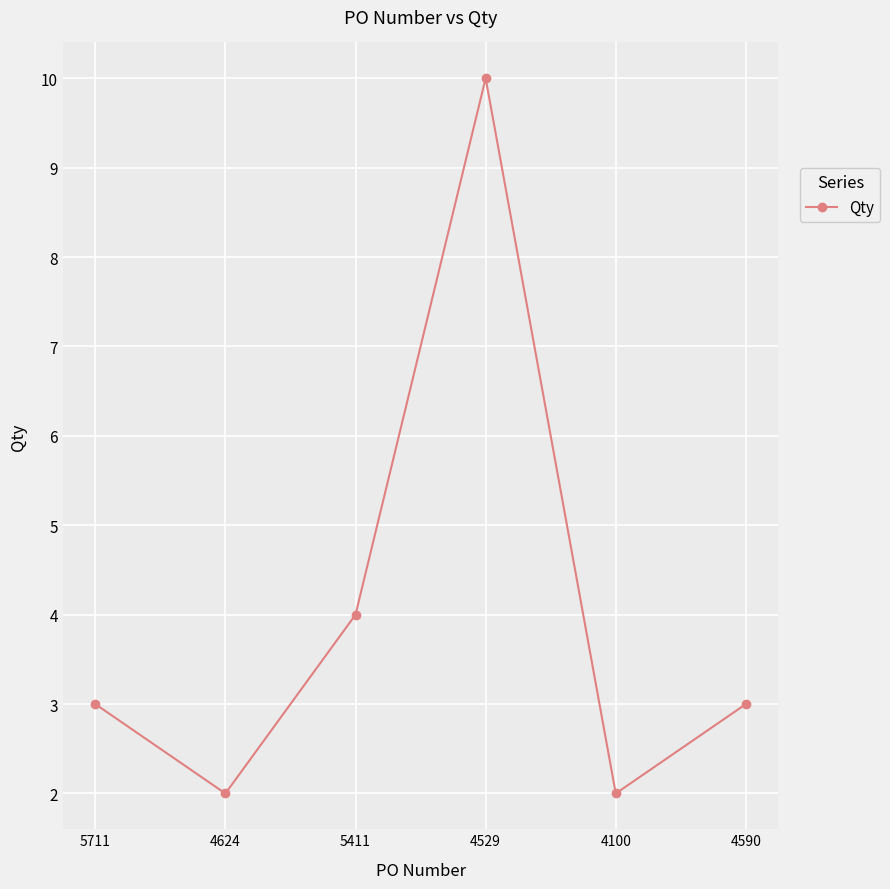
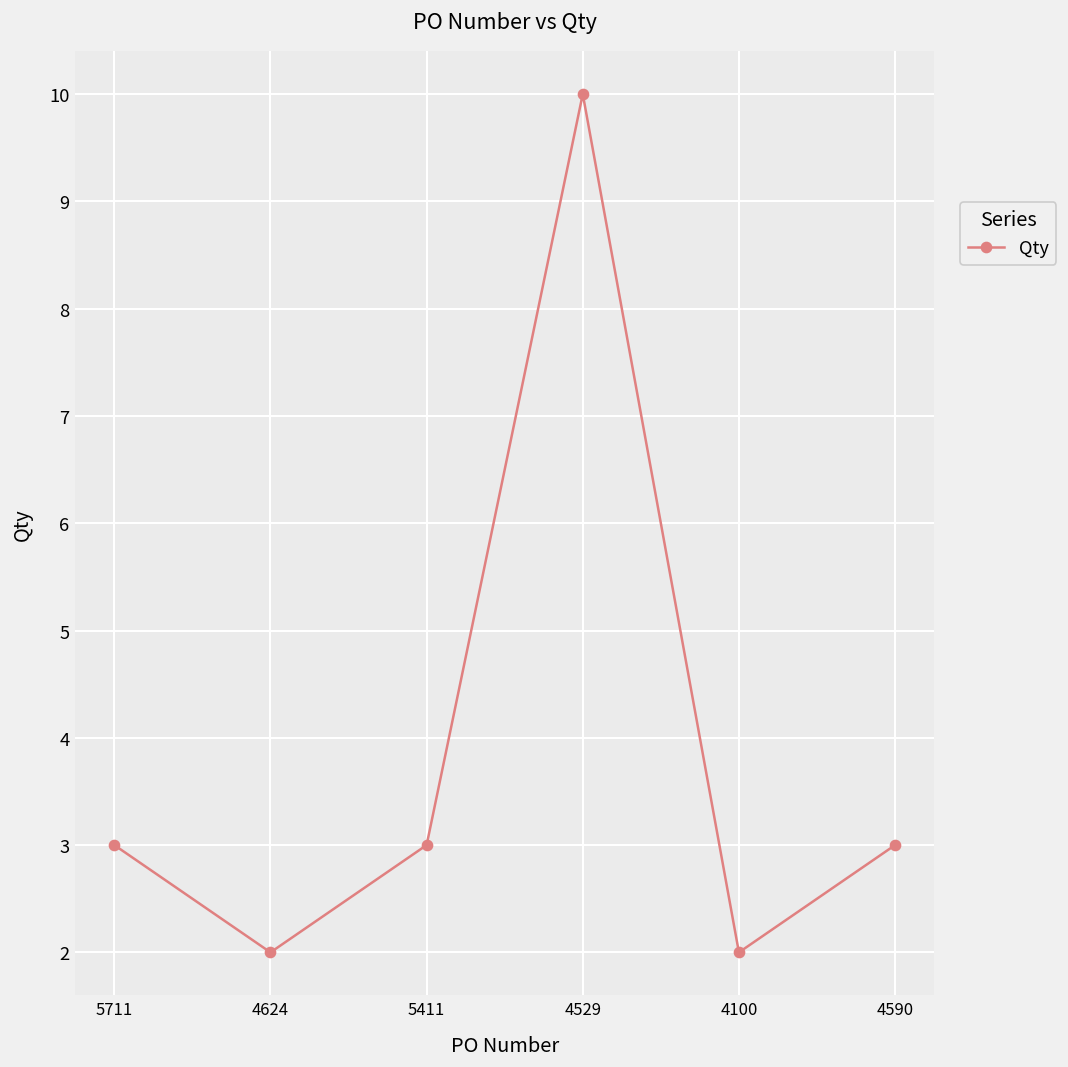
  {
    "5711": 3,
    "4624": 2,
-   "5411": 4,
+   "5411": 3,
    "4529": 10,
    "4100": 2,
    "4590": 3
  }
